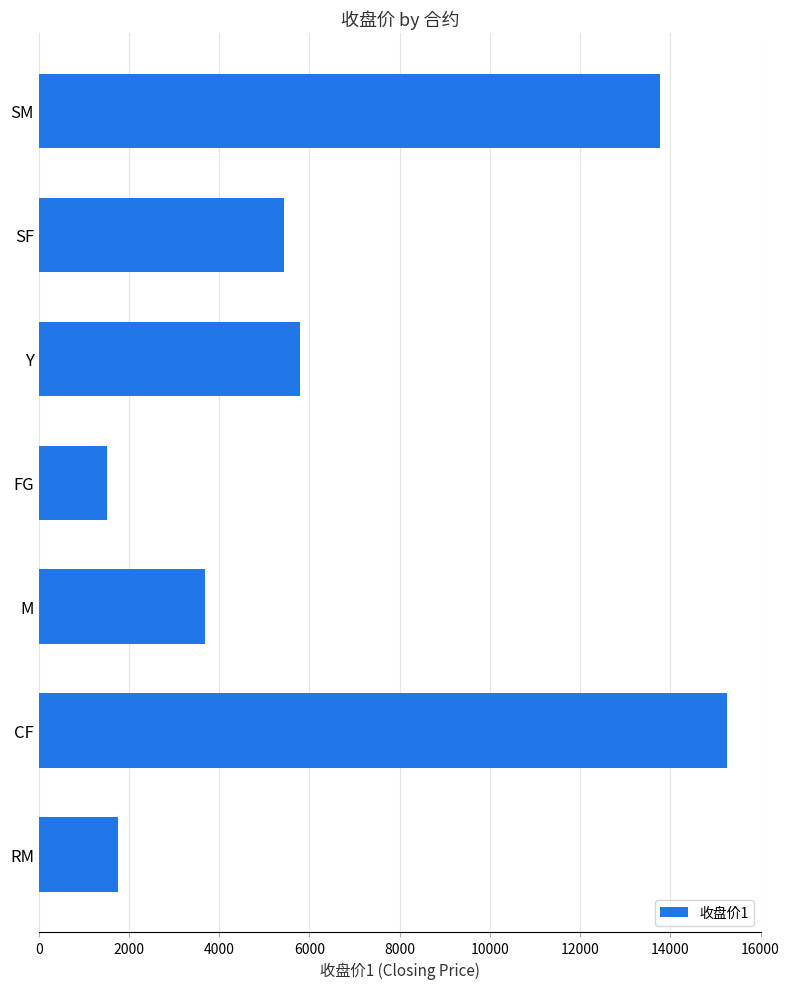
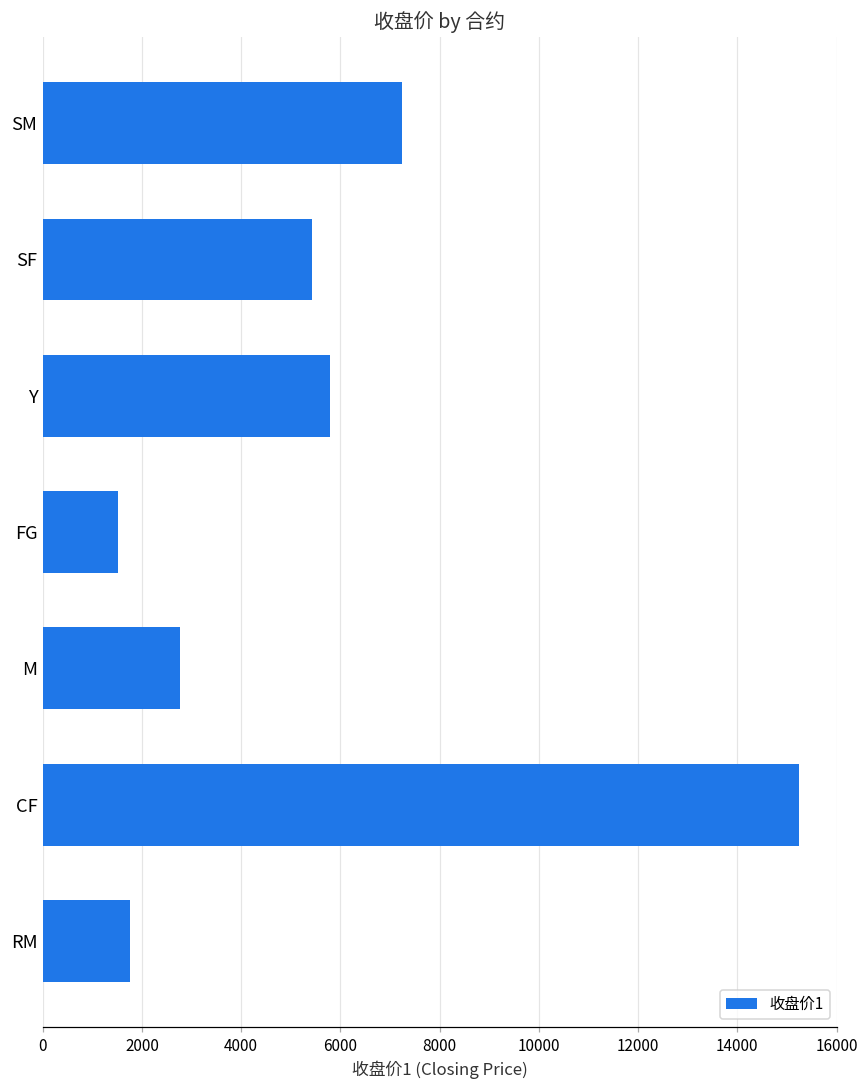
  {
-   "SM": 13800,
+   "SM": 7200,
    "SF": 5400,
    "Y": 5800,
    "FG": 1500,
-   "M": 3700,
+   "M": 2800,
    "CF": 15300,
    "RM": 1800
  }
